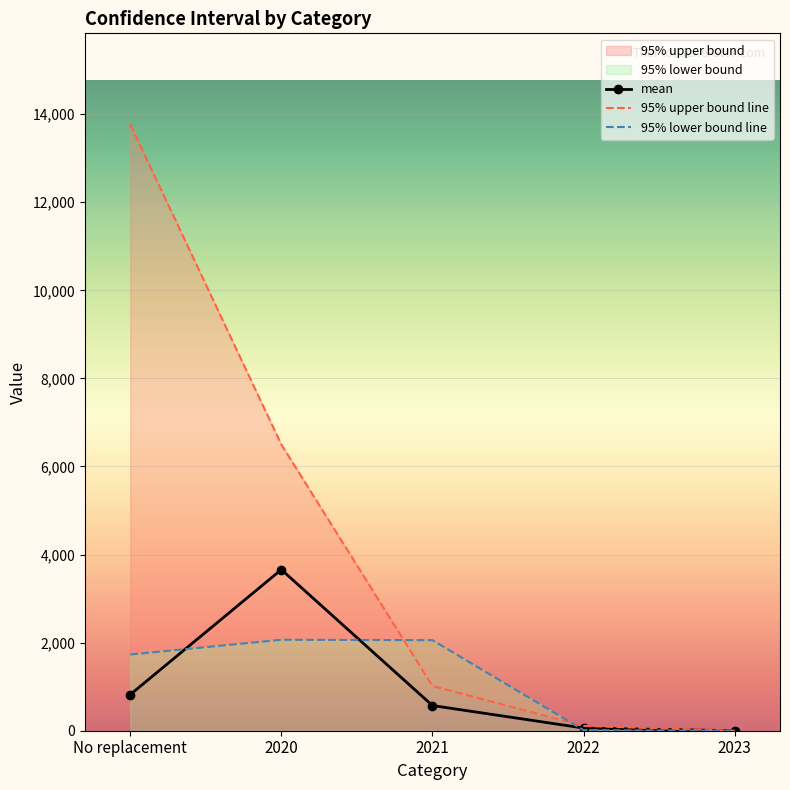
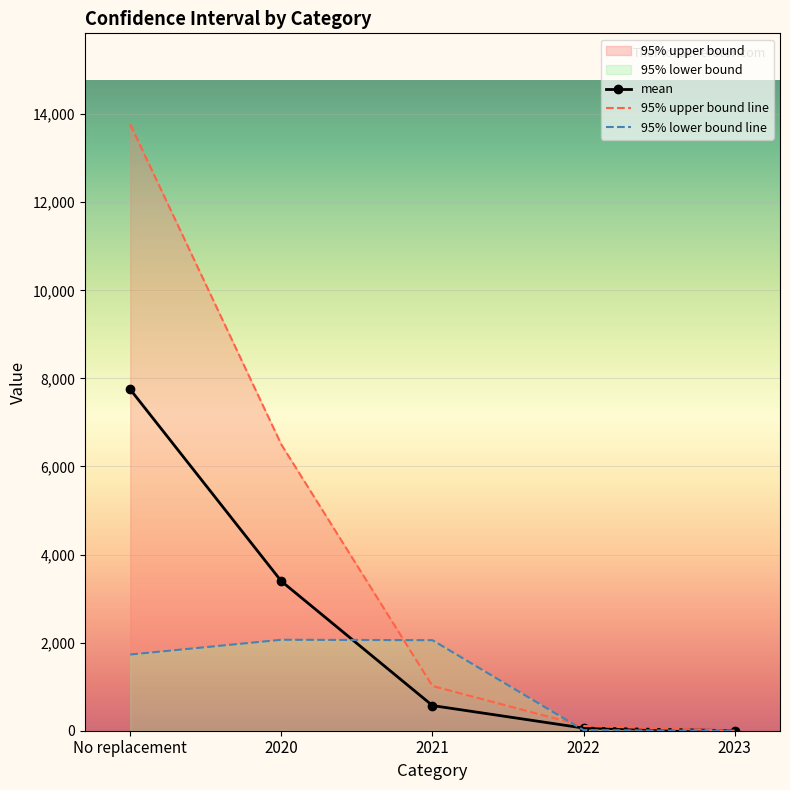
  {
    "mean": {
-     "No replacement": "800",
-     "2020": "3,700",
+     "No replacement": "7,800",
+     "2020": "3,400",
      "2021": "600"
    },
    "95% lower bound": {
      "No replacement": "1,700",
      "2020": "2,100"
    }
  }
